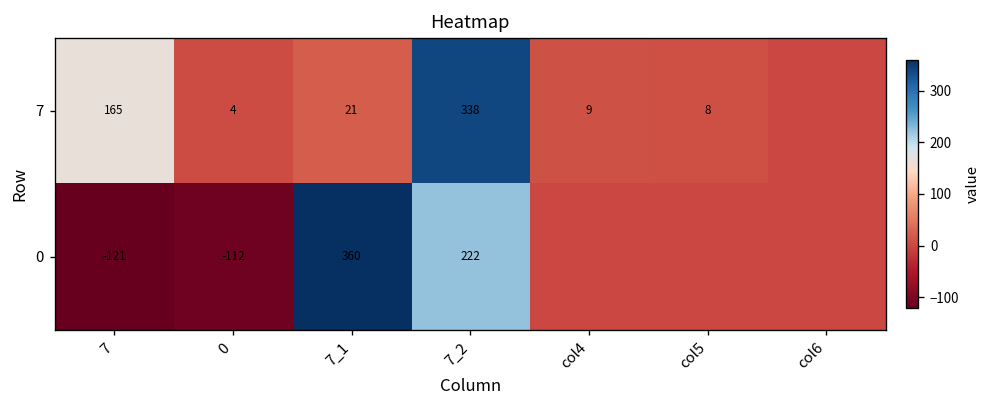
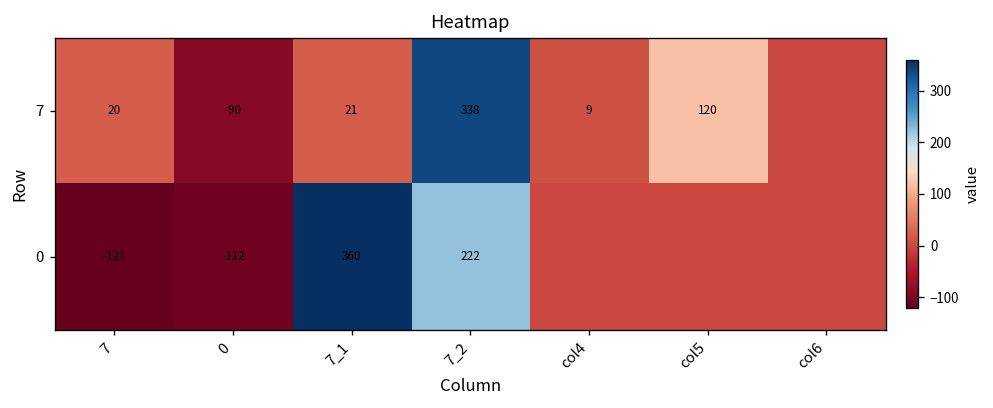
  {
    "7": {
-     "7": 165,
-     "0": 4,
+     "7": 20,
+     "0": -90,
      "7_1": 21,
      "7_2": 338,
      "col4": 9,
-     "col5": 8
+     "col5": 120
    },
    "0": {
      "7": -121,
      "0": -112,
      "7_1": 360,
      "7_2": 222
    }
  }
